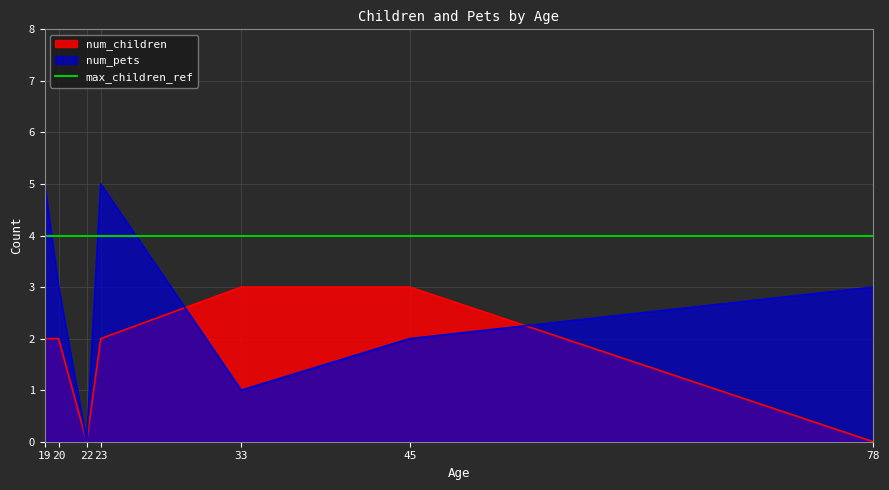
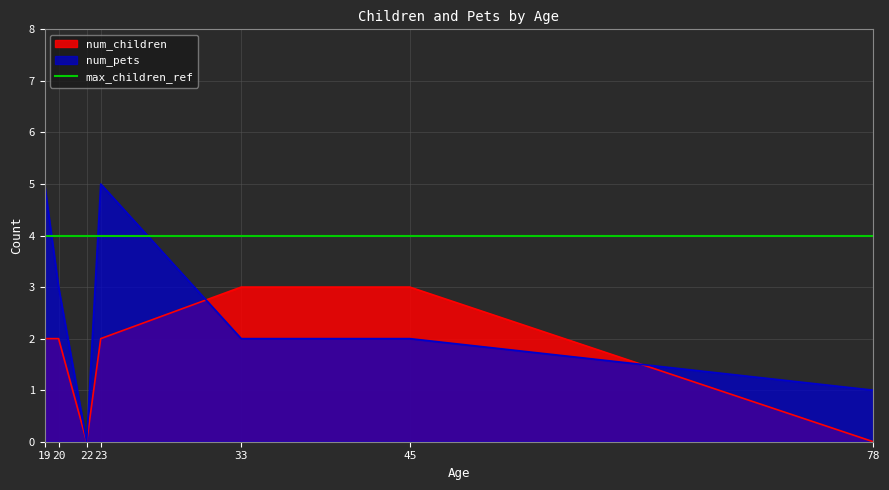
  {
    "num_children": {
      "19": 2,
      "20": 2,
      "23": 2,
      "33": 3,
      "45": 3,
      "78": 0
    },
    "num_pets": {
      "19": 5,
      "20": 3,
      "23": 5,
-     "33": 1,
+     "33": 2,
      "45": 2,
-     "78": 3
+     "78": 1
    }
  }
